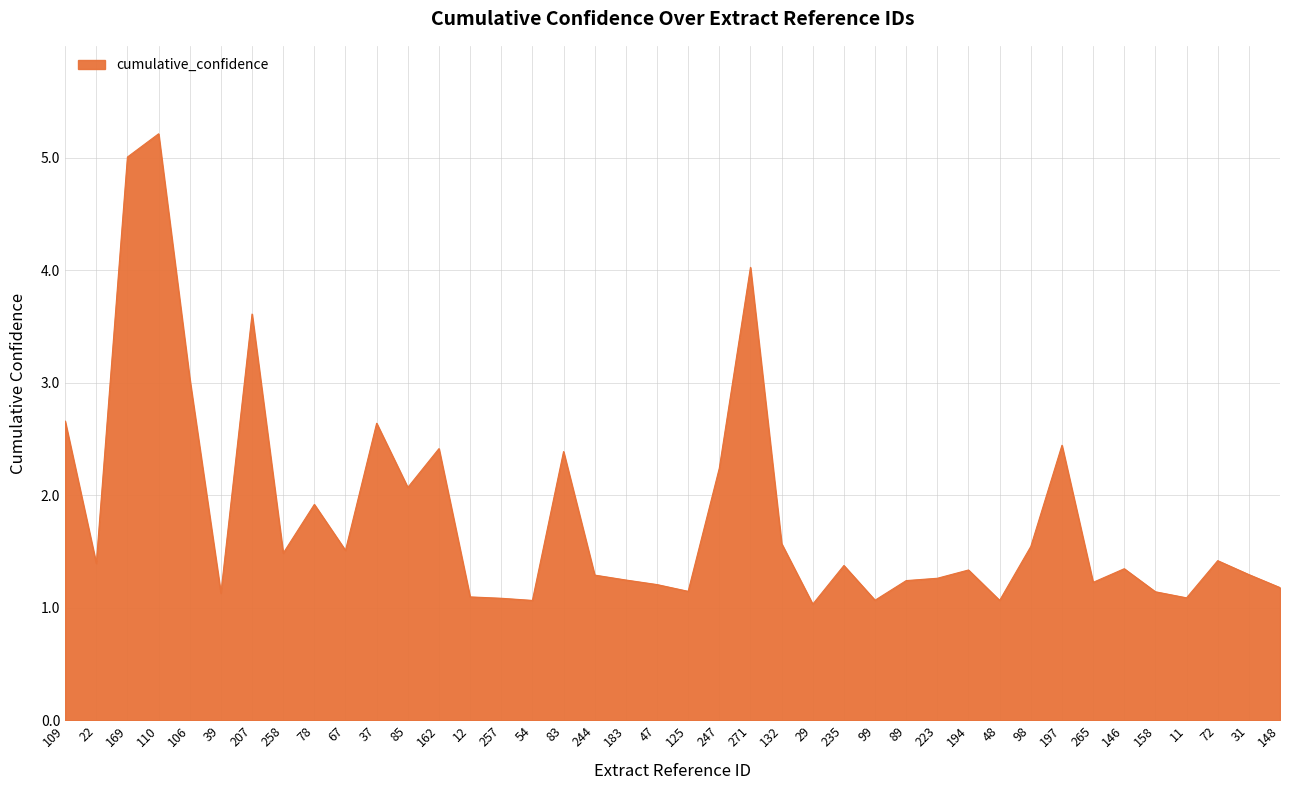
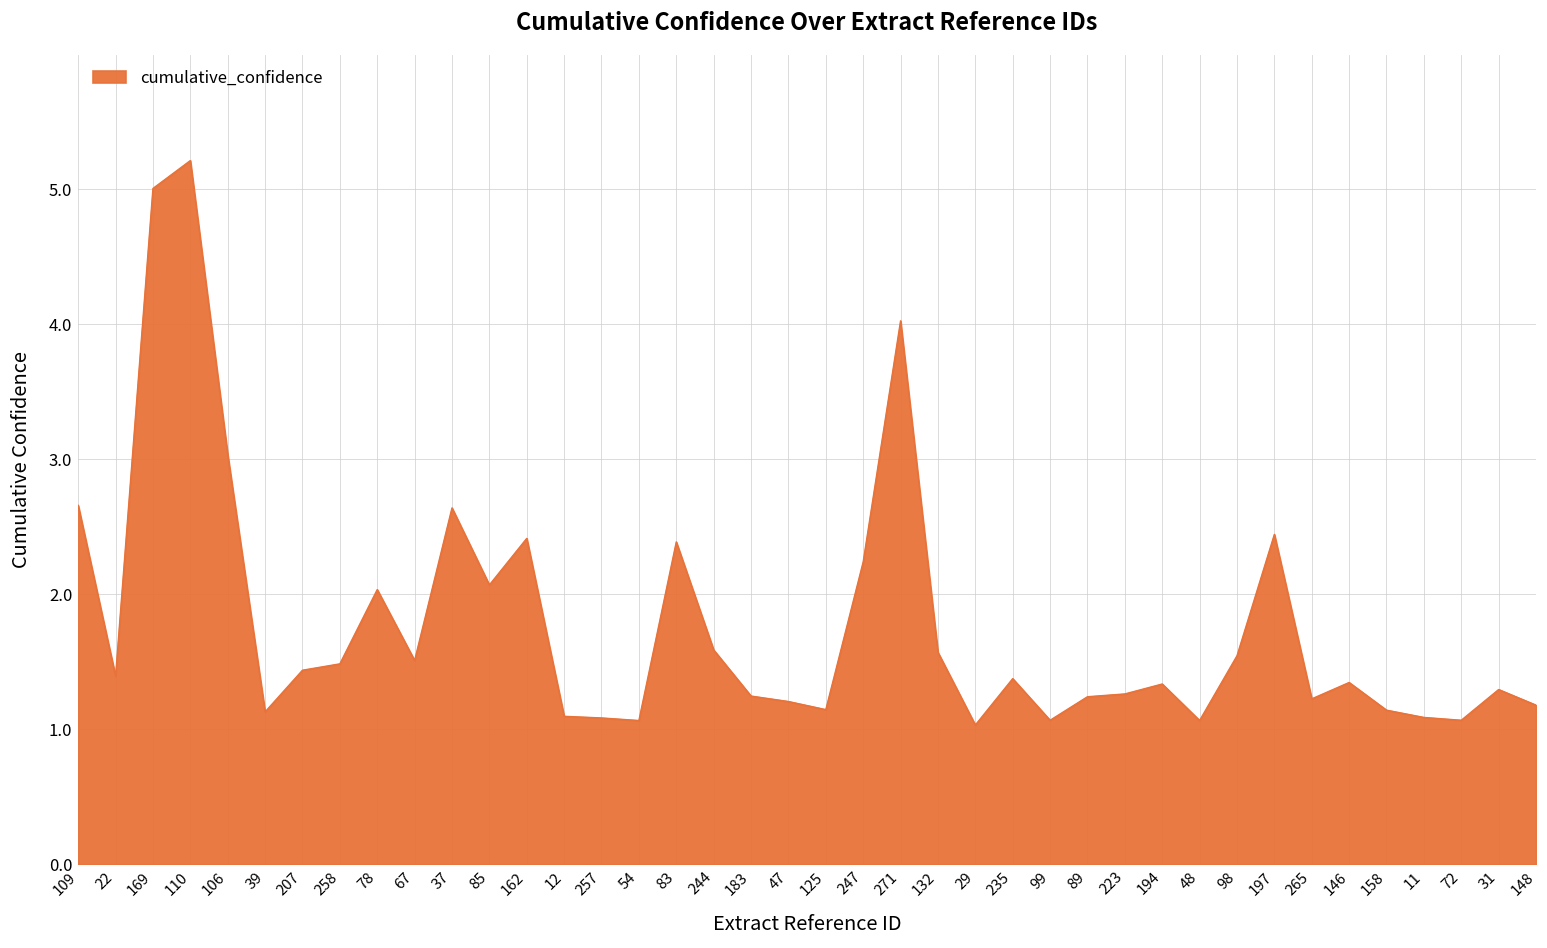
  {
    "109": 2.66,
    "22": 1.39,
    "169": 5.01,
    "110": 5.21,
    "106": 3.03,
    "39": 1.13,
-   "207": 3.61,
+   "207": 1.44,
    "258": 1.48,
-   "78": 1.92,
+   "78": 2.03,
    "67": 1.51,
    "37": 2.64,
    "85": 2.07,
    "162": 2.41,
    "12": 1.10,
    "257": 1.08,
    "54": 1.06,
    "83": 2.39,
-   "244": 1.29,
+   "244": 1.59,
    "183": 1.25,
    "47": 1.21,
    "125": 1.15,
    "247": 2.24,
    "271": 4.03,
    "132": 1.57,
    "29": 1.03,
    "235": 1.38,
    "99": 1.07,
    "89": 1.24,
    "223": 1.26,
    "194": 1.34,
    "48": 1.07,
    "98": 1.54,
    "197": 2.44,
    "265": 1.23,
    "146": 1.35,
    "158": 1.14,
    "11": 1.09,
-   "72": 1.42,
+   "72": 1.07,
    "31": 1.29,
    "148": 1.18
  }
